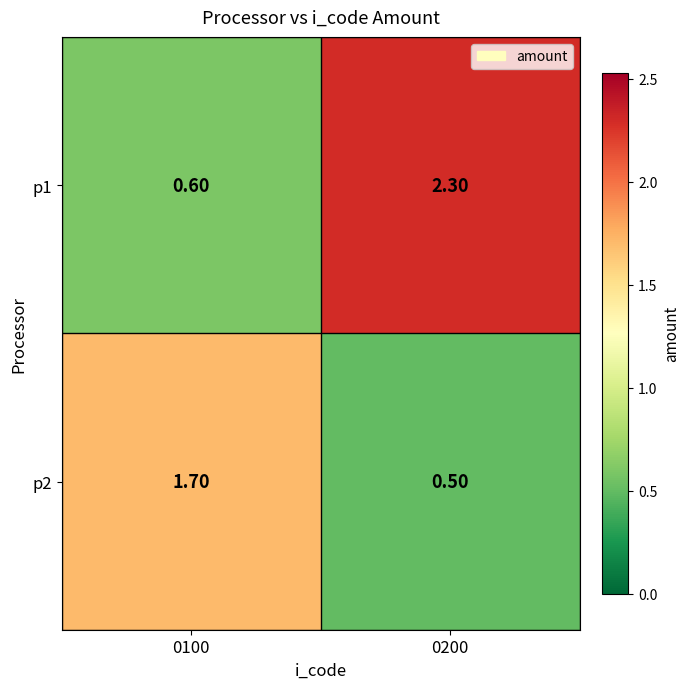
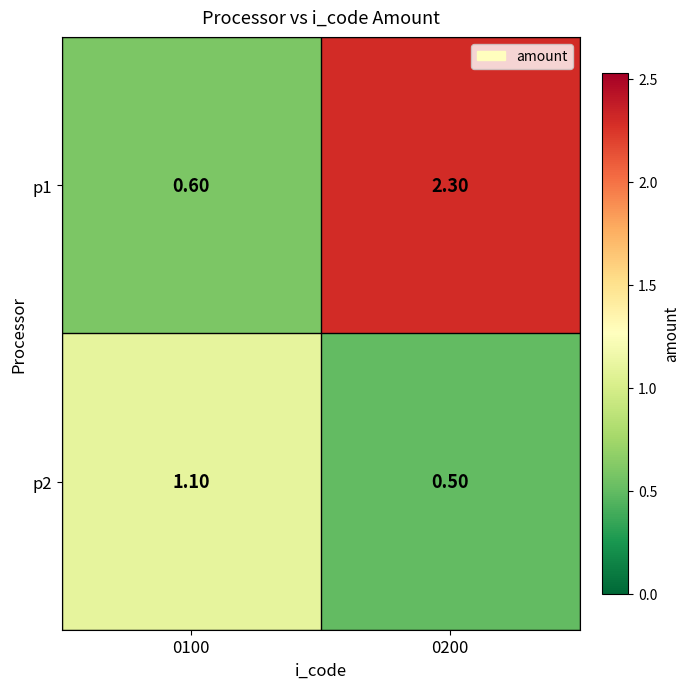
  {
    "p1": {
      "0100": 0.60,
      "0200": 2.30
    },
    "p2": {
-     "0100": 1.70,
+     "0100": 1.10,
      "0200": 0.50
    }
  }
